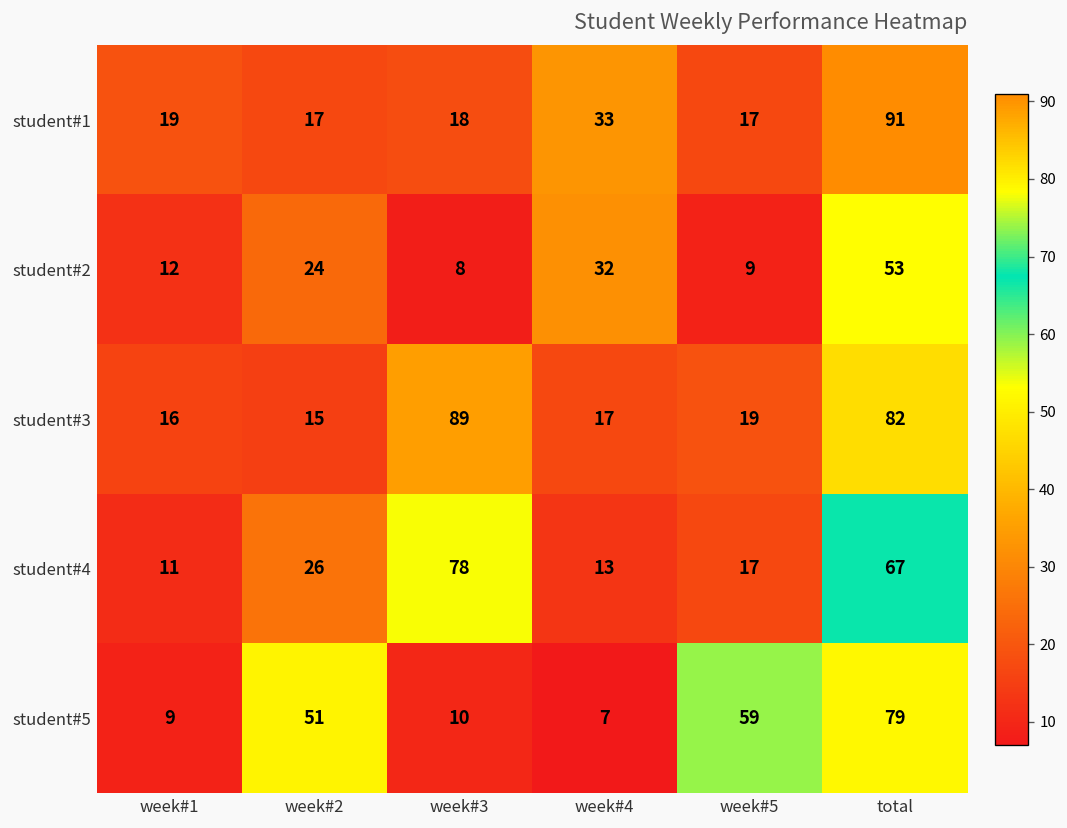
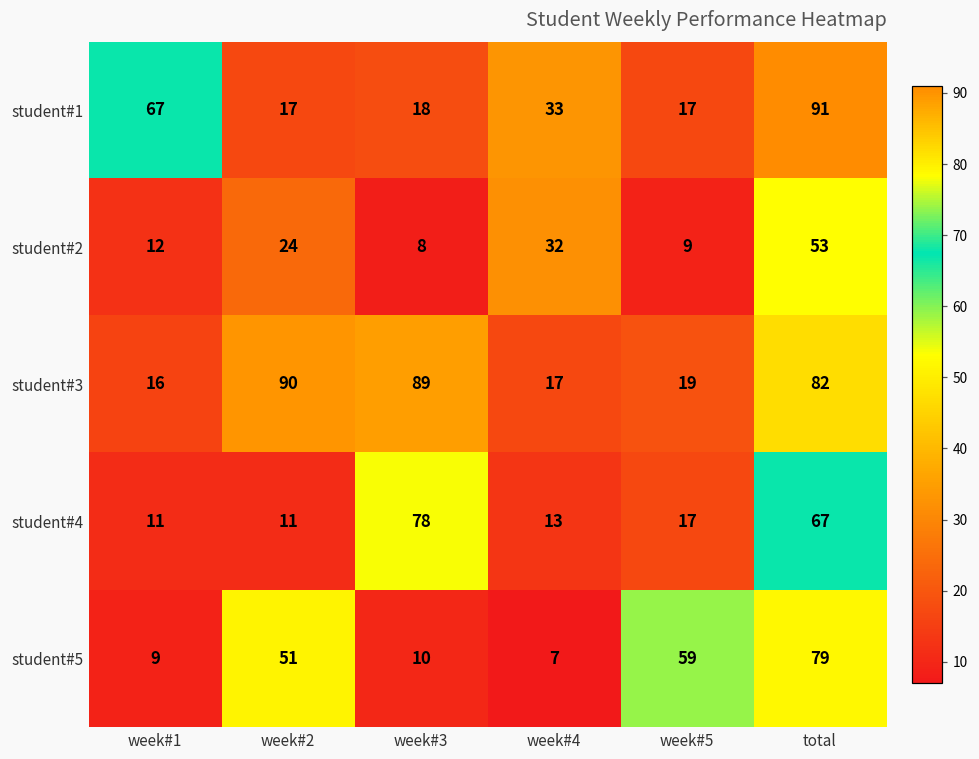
  {
    "student#1": {
-     "week#1": 19,
+     "week#1": 67,
      "week#2": 17,
      "week#3": 18,
      "week#4": 33,
      "week#5": 17,
      "total": 91
    },
    "student#2": {
      "week#1": 12,
      "week#2": 24,
      "week#3": 8,
      "week#4": 32,
      "week#5": 9,
      "total": 53
    },
    "student#3": {
      "week#1": 16,
-     "week#2": 15,
+     "week#2": 90,
      "week#3": 89,
      "week#4": 17,
      "week#5": 19,
      "total": 82
    },
    "student#4": {
      "week#1": 11,
-     "week#2": 26,
+     "week#2": 11,
      "week#3": 78,
      "week#4": 13,
      "week#5": 17,
      "total": 67
    },
    "student#5": {
      "week#1": 9,
      "week#2": 51,
      "week#3": 10,
      "week#4": 7,
      "week#5": 59,
      "total": 79
    }
  }
